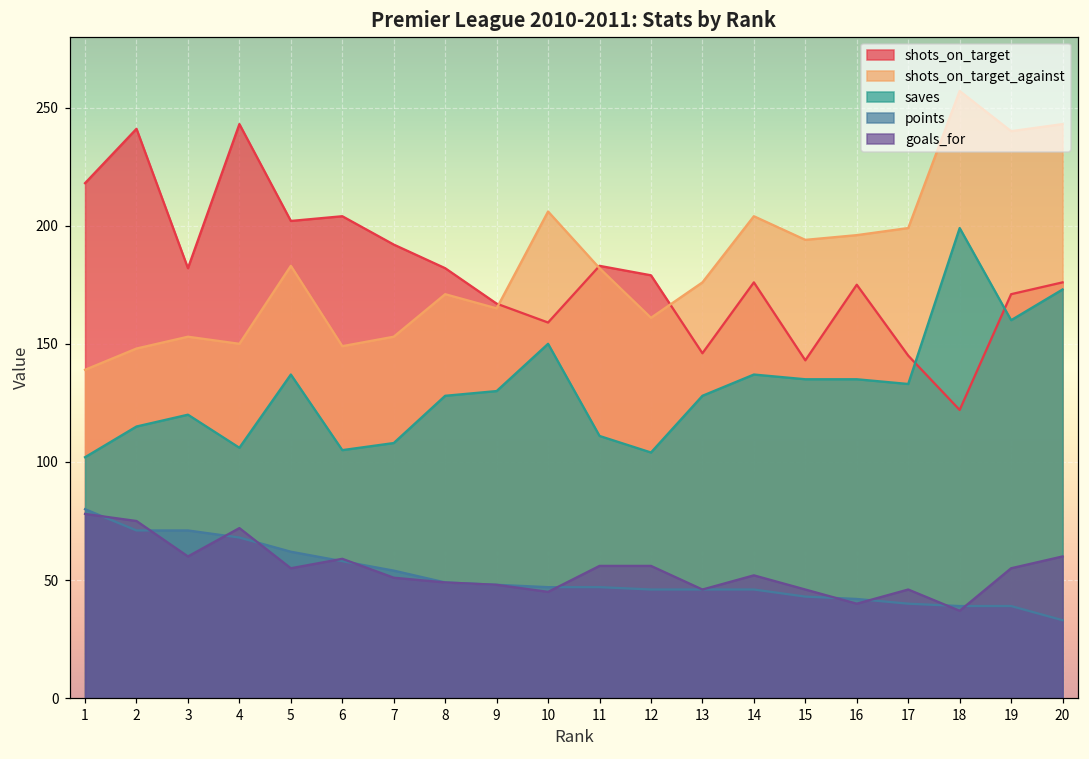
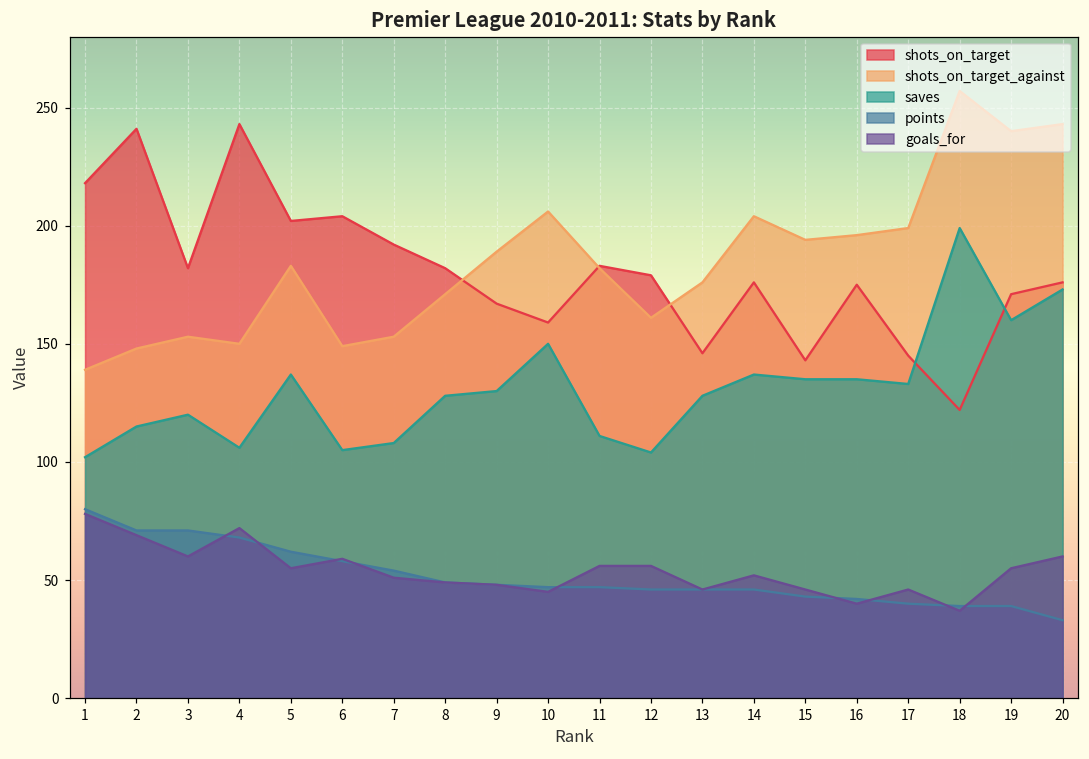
  {
    "shots_on_target": {
      "1": 218,
      "2": 241,
      "3": 182,
      "4": 243,
      "5": 202,
      "6": 204,
      "7": 192,
      "8": 182,
      "9": 167,
      "10": 159,
      "12": 179,
      "13": 146,
      "14": 176,
      "15": 143,
      "16": 175,
      "17": 145,
      "18": 122,
      "19": 171,
      "20": 176
    },
    "shots_on_target_against": {
      "1": 139,
      "2": 148,
      "3": 153,
      "4": 150,
      "5": 183,
      "6": 149,
      "7": 153,
      "8": 171,
-     "9": 165,
+     "9": 189,
      "10": 206,
      "12": 161,
      "13": 176,
      "14": 204,
      "15": 194,
      "16": 196,
      "17": 199
    },
    "goals_for": {
      "1": 78,
-     "2": 75,
+     "2": 69,
      "3": 60,
      "4": 72,
      "5": 55,
      "7": 51,
      "10": 45,
      "11": 56,
      "12": 56,
      "14": 52,
      "15": 46,
      "16": 40,
      "17": 46,
      "18": 37,
      "19": 55,
      "20": 60
    }
  }
